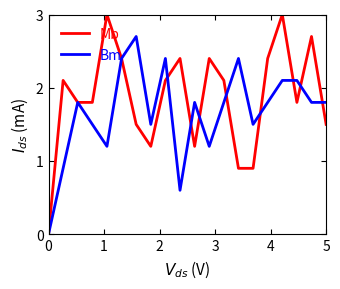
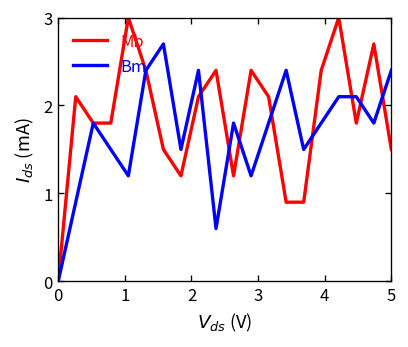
  {
    "Mb": {
      "5": 1.5
    },
    "Bm": {
-     "5": 1.8
+     "5": 2.4
    }
  }
